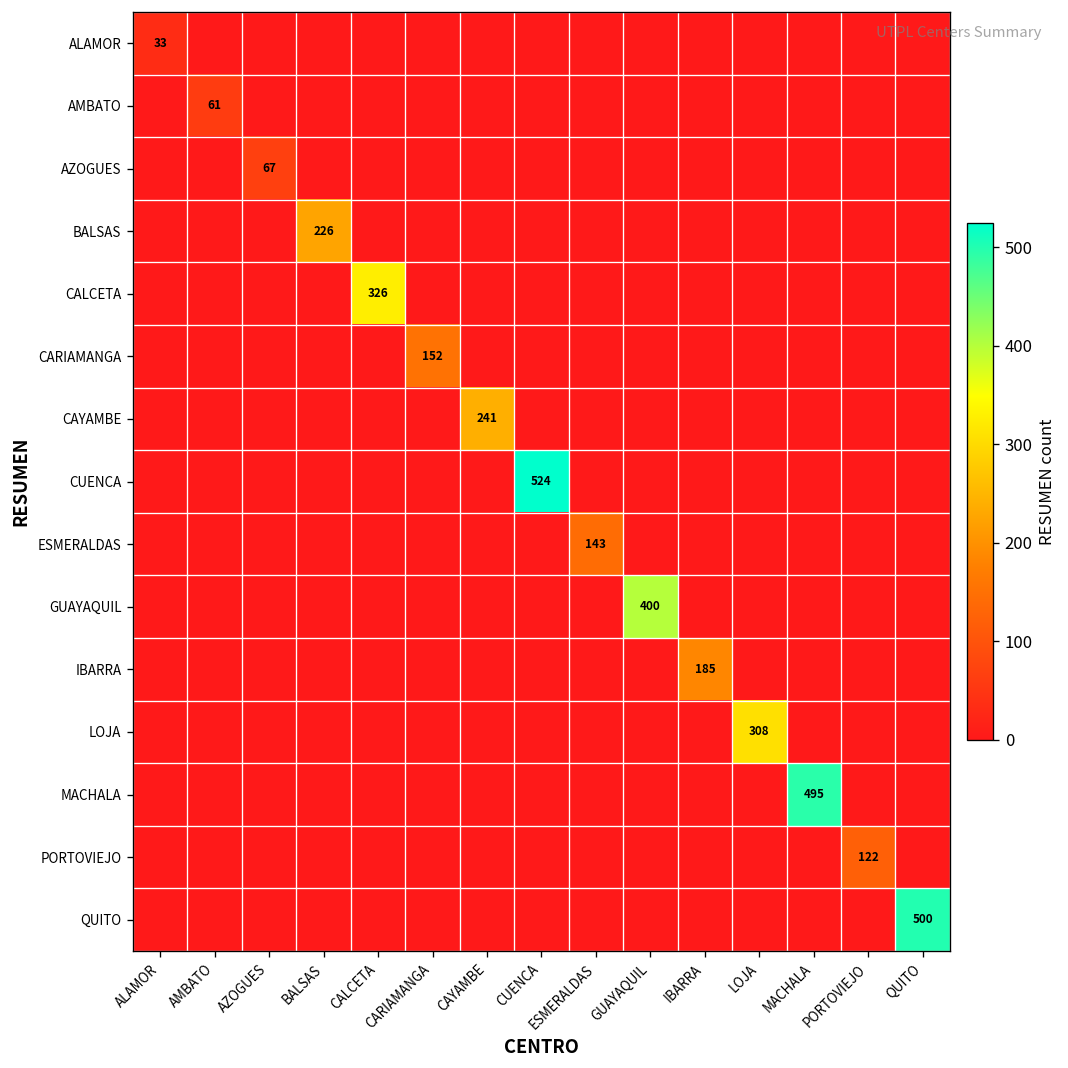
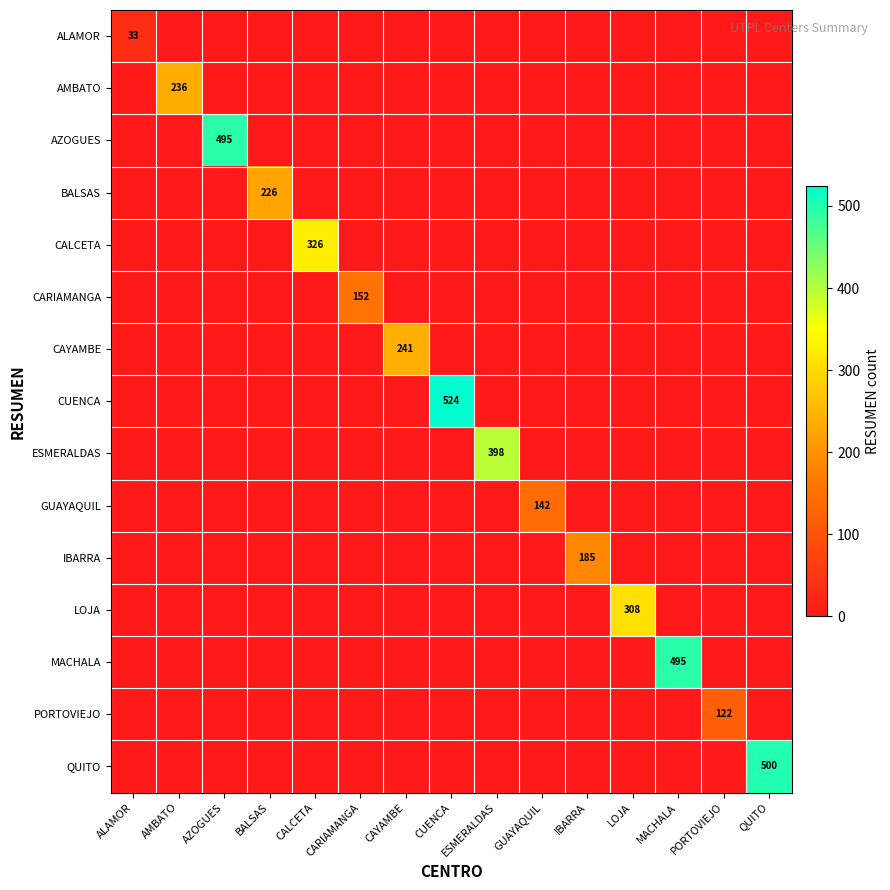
  {
    "ALAMOR": {
      "ALAMOR": 33
    },
    "AMBATO": {
-     "AMBATO": 61
+     "AMBATO": 236
    },
    "AZOGUES": {
-     "AZOGUES": 67
+     "AZOGUES": 495
    },
    "BALSAS": {
      "BALSAS": 226
    },
    "CALCETA": {
      "CALCETA": 326
    },
    "CARIAMANGA": {
      "CARIAMANGA": 152
    },
    "CAYAMBE": {
      "CAYAMBE": 241
    },
    "CUENCA": {
      "CUENCA": 524
    },
    "ESMERALDAS": {
-     "ESMERALDAS": 143
+     "ESMERALDAS": 398
    },
    "GUAYAQUIL": {
-     "GUAYAQUIL": 400
+     "GUAYAQUIL": 142
    },
    "IBARRA": {
      "IBARRA": 185
    },
    "LOJA": {
      "LOJA": 308
    },
    "MACHALA": {
      "MACHALA": 495
    },
    "PORTOVIEJO": {
      "PORTOVIEJO": 122
    },
    "QUITO": {
      "QUITO": 500
    }
  }
